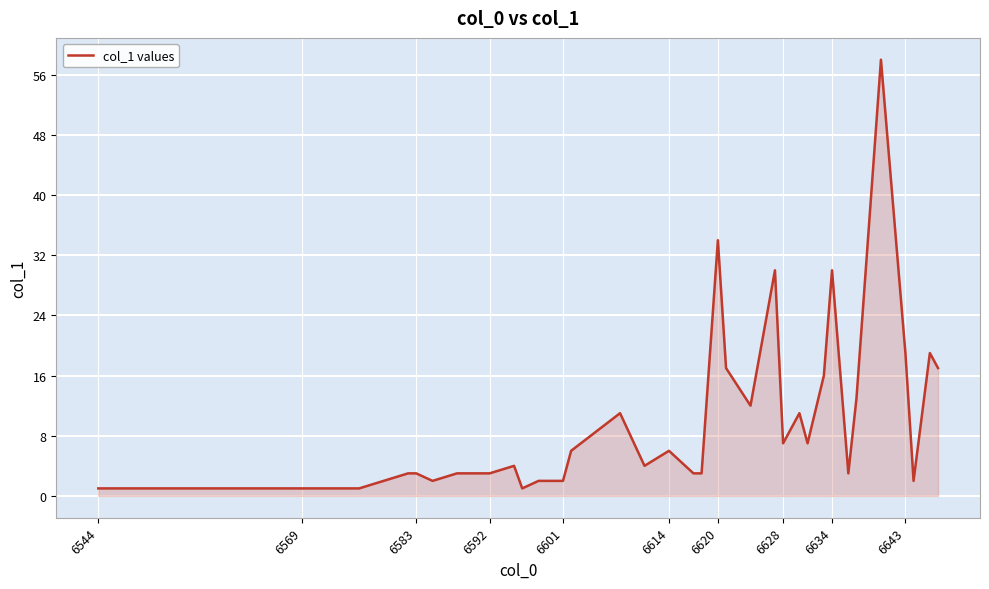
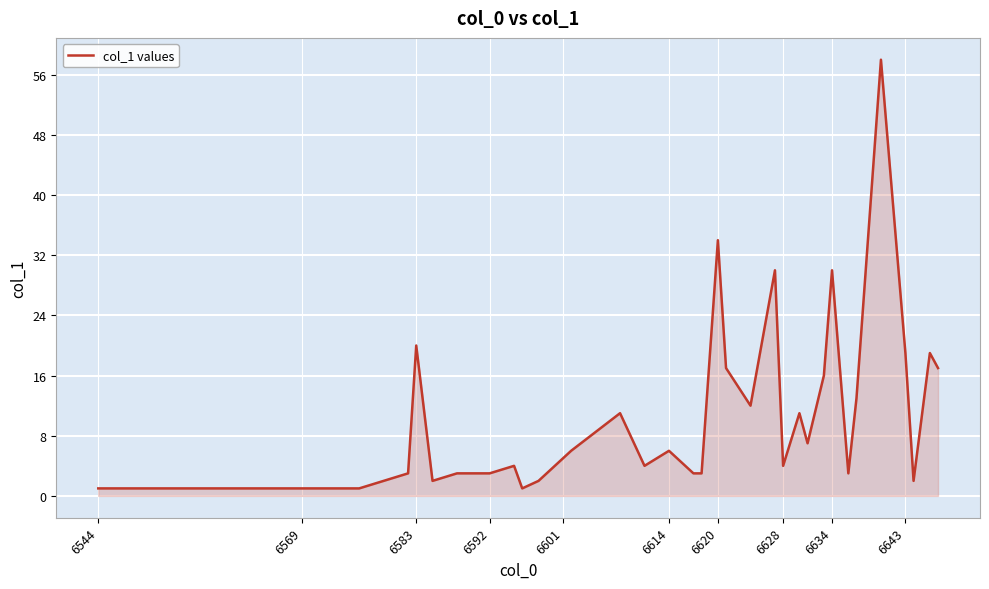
  {
    "6544": 1,
    "6569": 1,
-   "6583": 3,
+   "6583": 20,
    "6592": 3,
-   "6601": 2,
+   "6601": 5,
    "6614": 6,
    "6620": 34,
-   "6628": 7,
+   "6628": 4,
    "6634": 30,
    "6643": 19
  }
